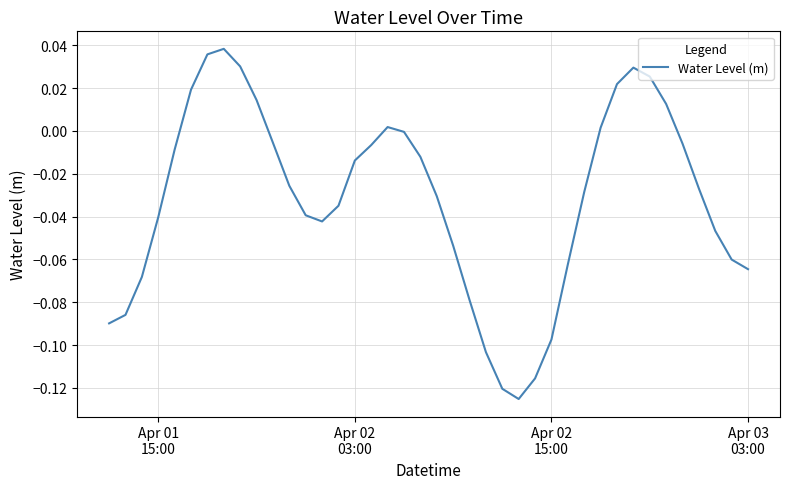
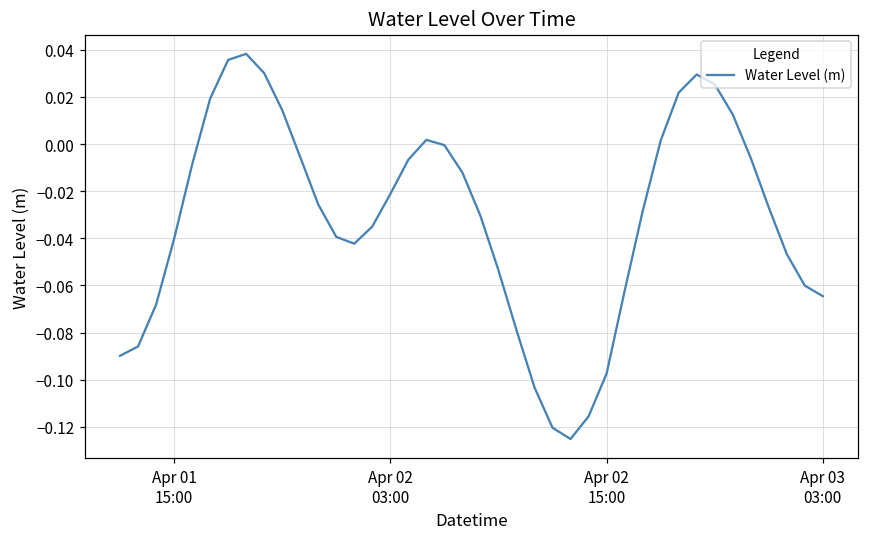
  {
    "Apr 01 15:00": -0.040,
-   "Apr 02 03:00": -0.014,
+   "Apr 02 03:00": -0.021,
    "Apr 02 15:00": -0.097,
    "Apr 03 03:00": -0.065
  }
